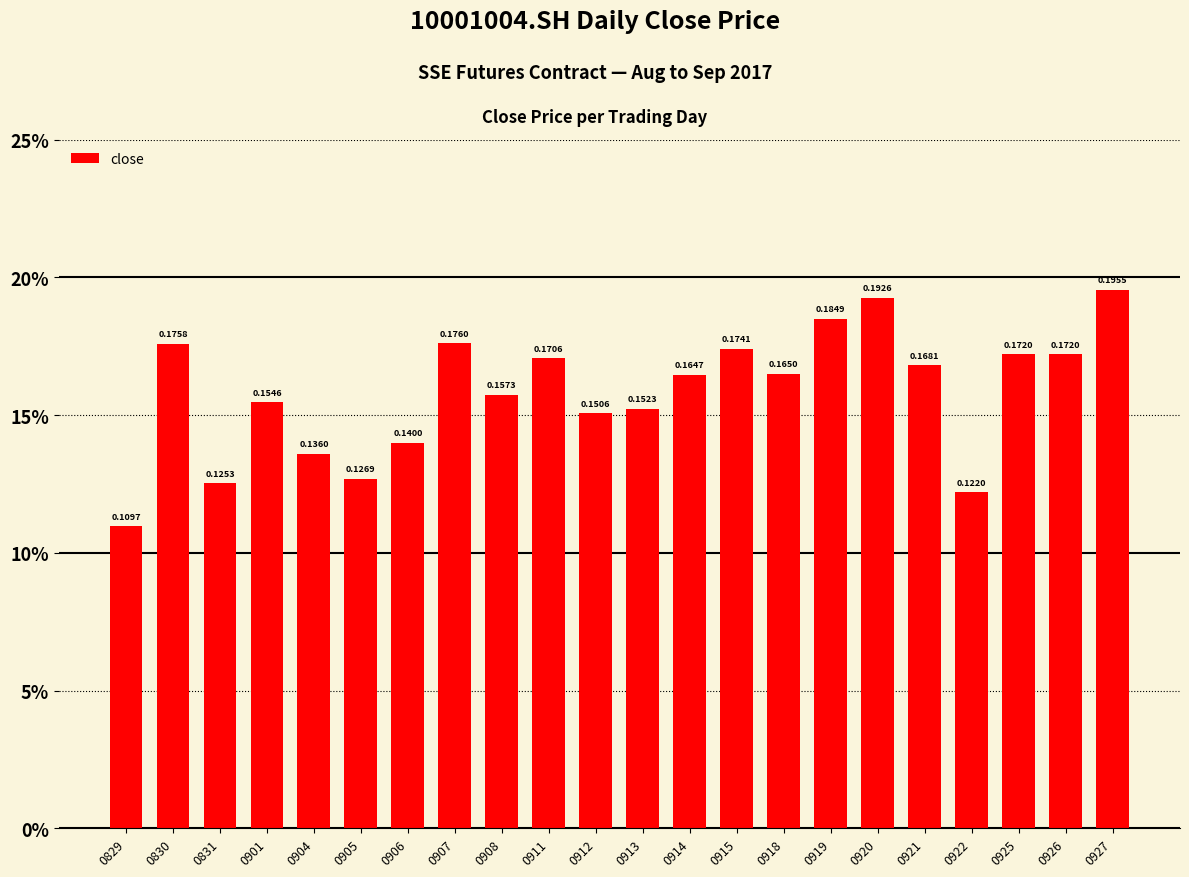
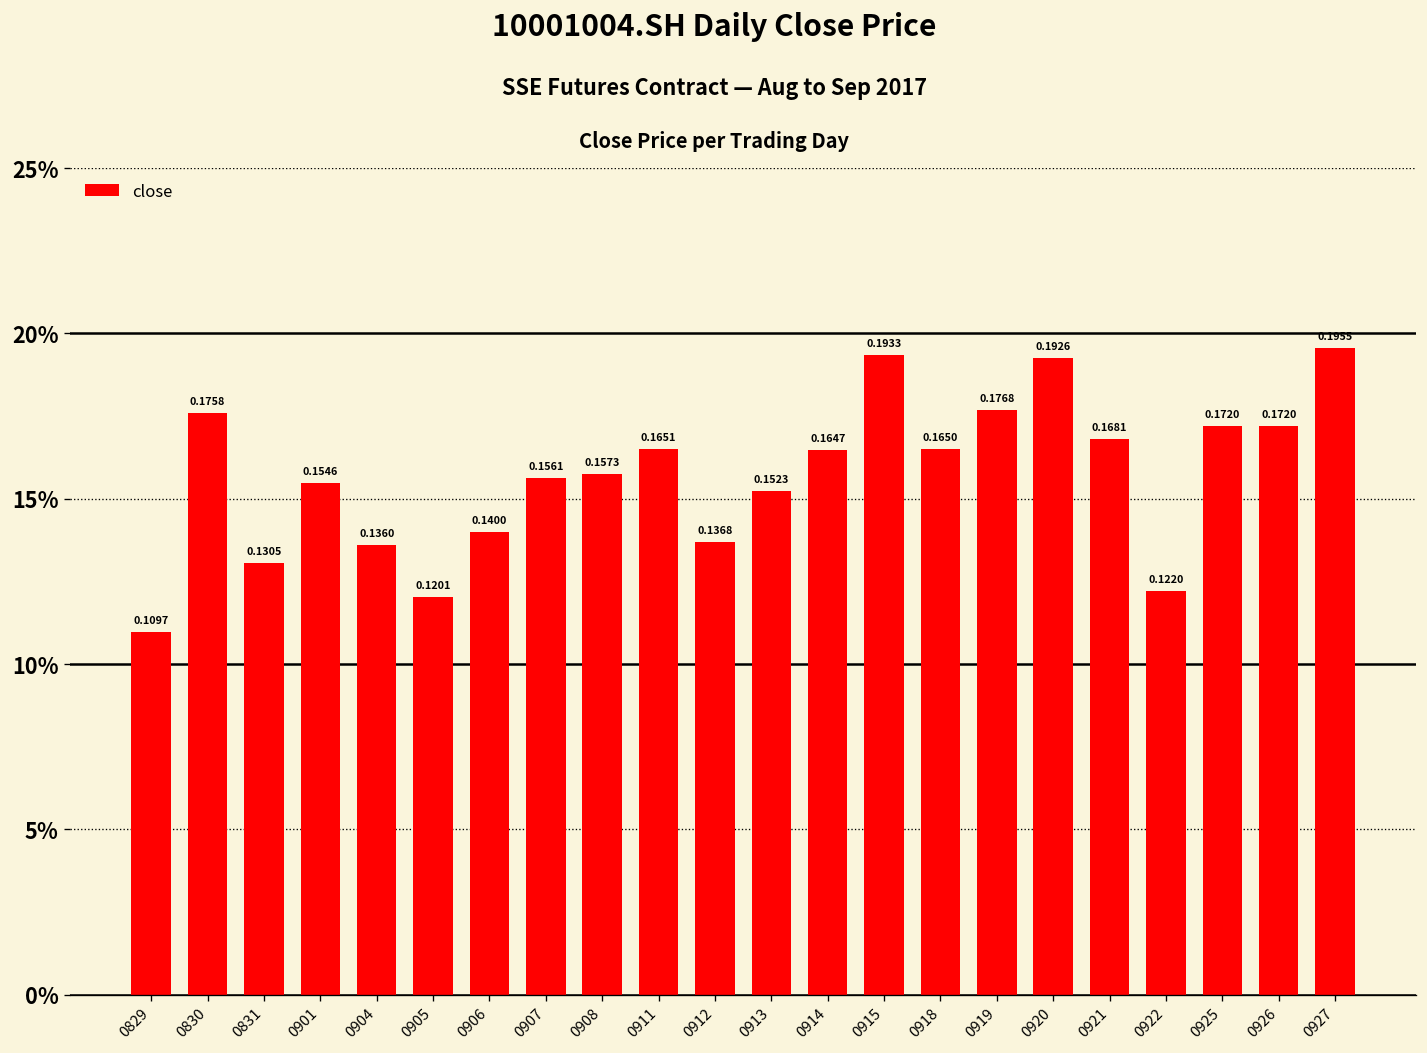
  {
    "0829": 0.1097,
    "0830": 0.1758,
-   "0831": 0.1253,
+   "0831": 0.1305,
    "0901": 0.1546,
    "0904": 0.1360,
-   "0905": 0.1269,
+   "0905": 0.1201,
    "0906": 0.1400,
-   "0907": 0.1760,
+   "0907": 0.1561,
    "0908": 0.1573,
-   "0911": 0.1706,
-   "0912": 0.1506,
+   "0911": 0.1651,
+   "0912": 0.1368,
    "0913": 0.1523,
    "0914": 0.1647,
-   "0915": 0.1741,
+   "0915": 0.1933,
    "0918": 0.1650,
-   "0919": 0.1849,
+   "0919": 0.1768,
    "0920": 0.1926,
    "0921": 0.1681,
    "0922": 0.1220,
    "0925": 0.1720,
    "0926": 0.1720,
    "0927": 0.1955
  }
